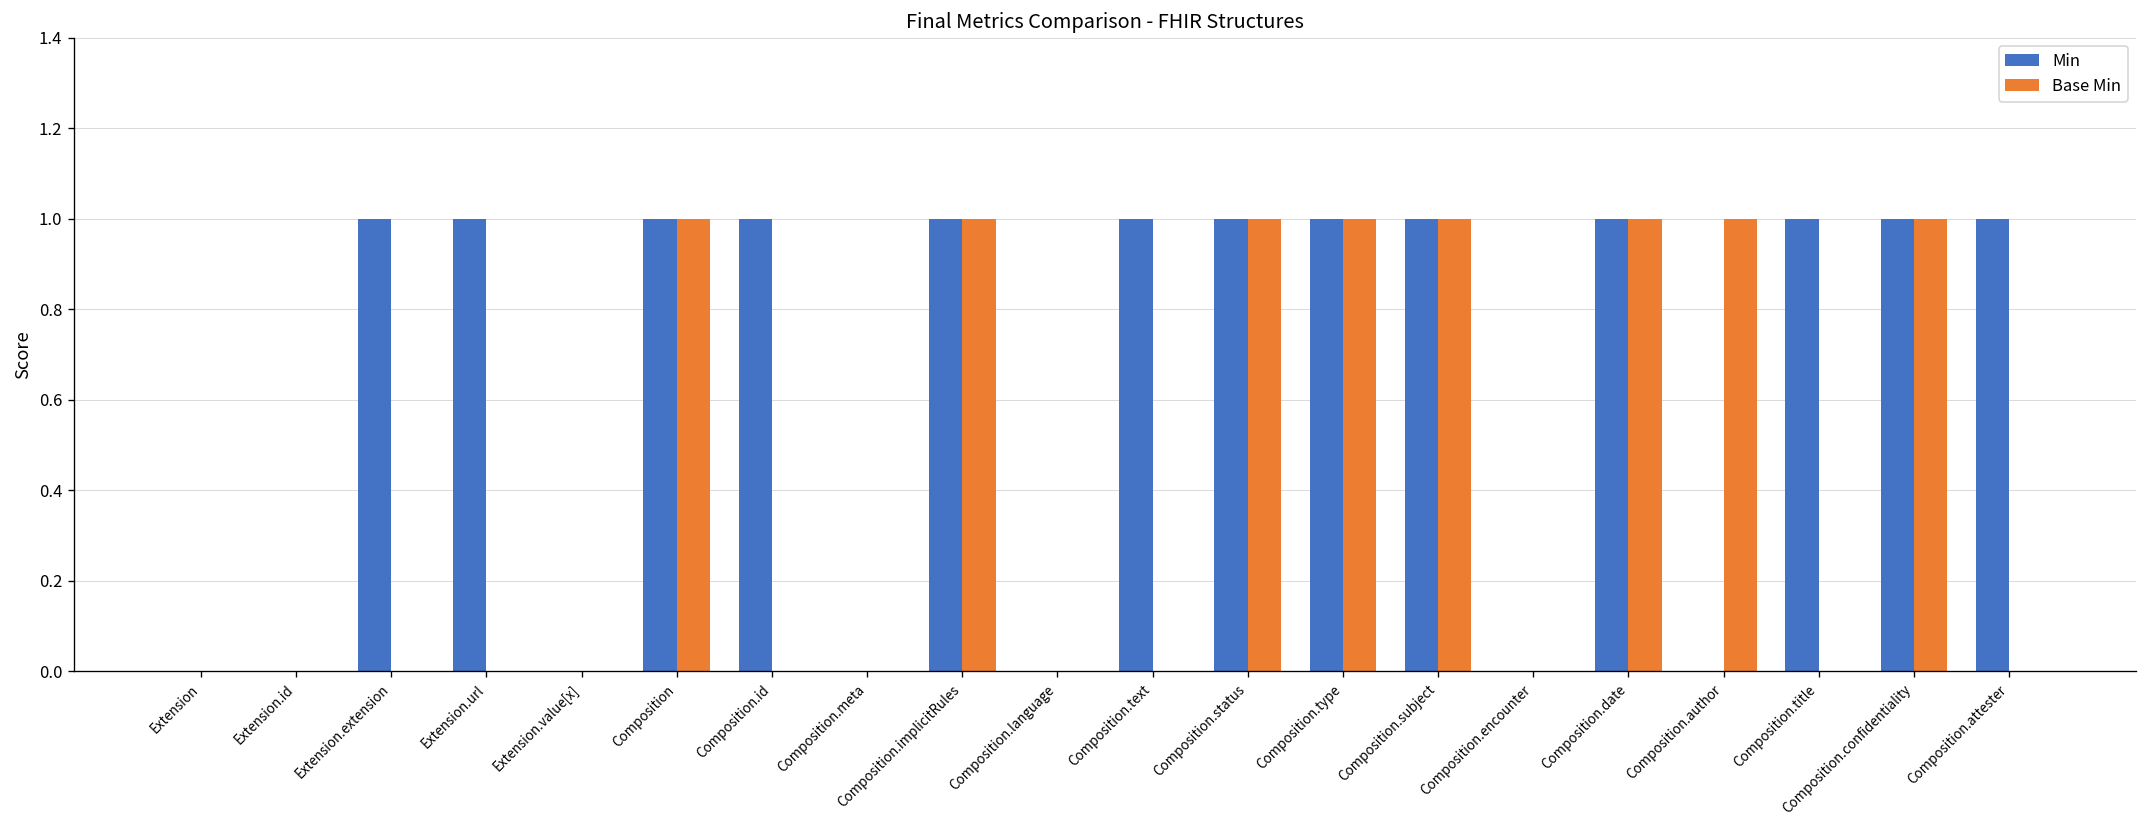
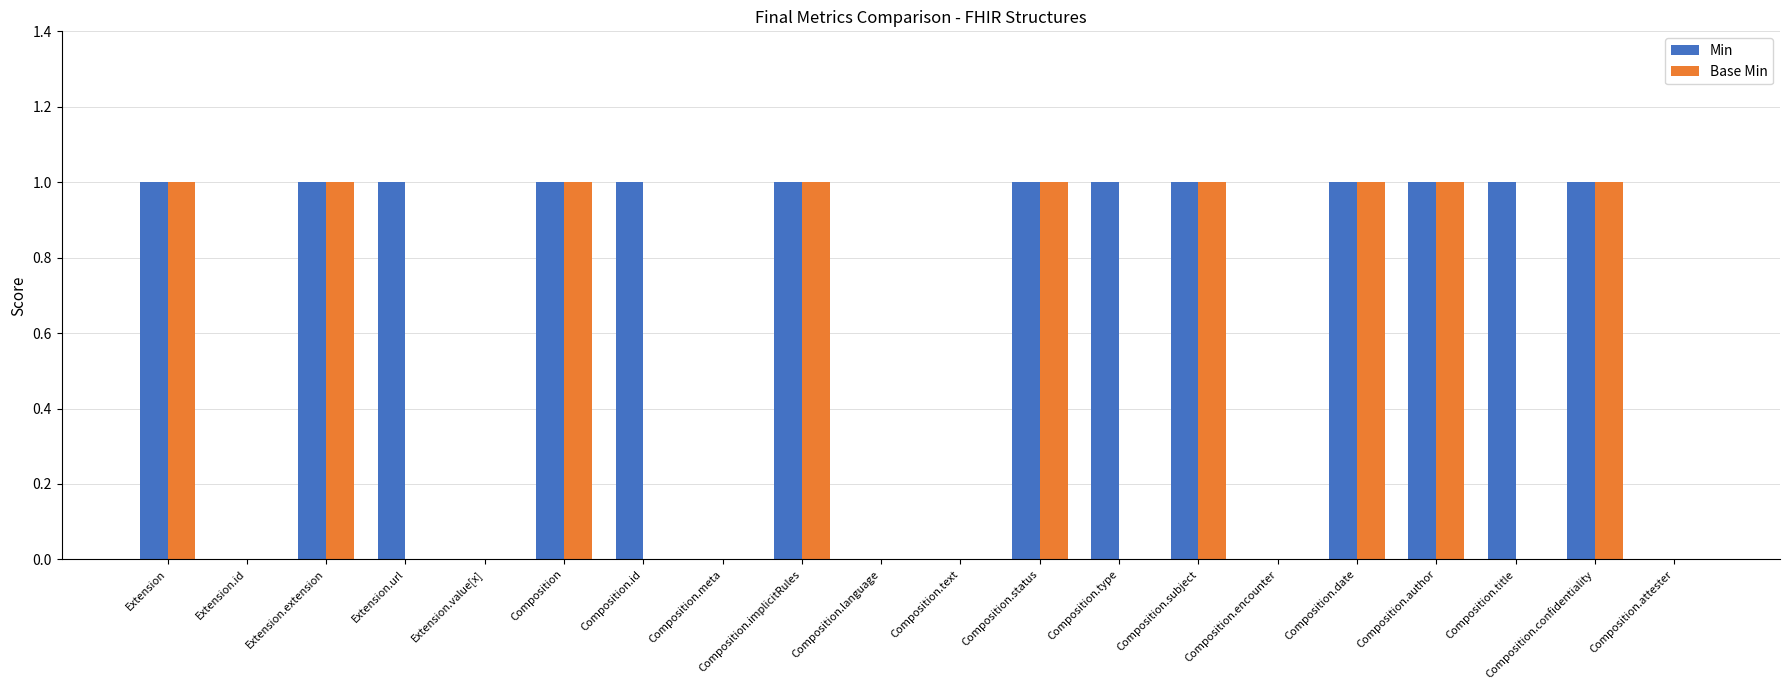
  {
    "Min": {
-     "Extension": 0,
+     "Extension": 1,
      "Extension.id": 0,
      "Extension.extension": 1,
      "Extension.url": 1,
      "Extension.value[x]": 0,
      "Composition": 1,
      "Composition.id": 1,
      "Composition.meta": 0,
      "Composition.implicitRules": 1,
      "Composition.language": 0,
-     "Composition.text": 1,
+     "Composition.text": 0,
      "Composition.status": 1,
      "Composition.type": 1,
      "Composition.subject": 1,
      "Composition.encounter": 0,
      "Composition.date": 1,
-     "Composition.author": 0,
+     "Composition.author": 1,
      "Composition.title": 1,
      "Composition.confidentiality": 1,
-     "Composition.attester": 1
+     "Composition.attester": 0
    },
    "Base Min": {
-     "Extension": 0,
+     "Extension": 1,
      "Extension.id": 0,
-     "Extension.extension": 0,
+     "Extension.extension": 1,
      "Extension.url": 0,
      "Extension.value[x]": 0,
      "Composition": 1,
      "Composition.id": 0,
      "Composition.meta": 0,
      "Composition.implicitRules": 1,
      "Composition.language": 0,
      "Composition.text": 0,
      "Composition.status": 1,
-     "Composition.type": 1,
+     "Composition.type": 0,
      "Composition.subject": 1,
      "Composition.encounter": 0,
      "Composition.date": 1,
      "Composition.author": 1,
      "Composition.title": 0,
      "Composition.confidentiality": 1,
      "Composition.attester": 0
    }
  }
